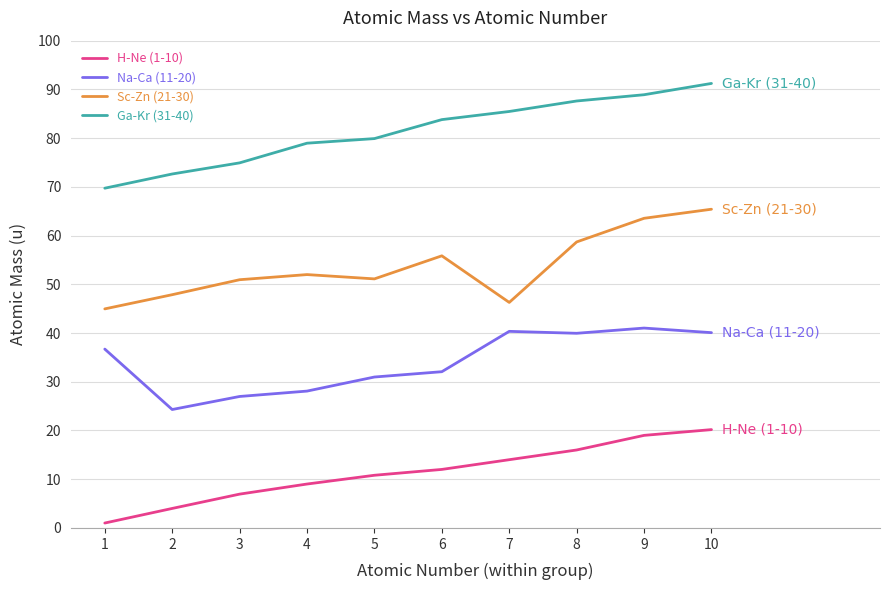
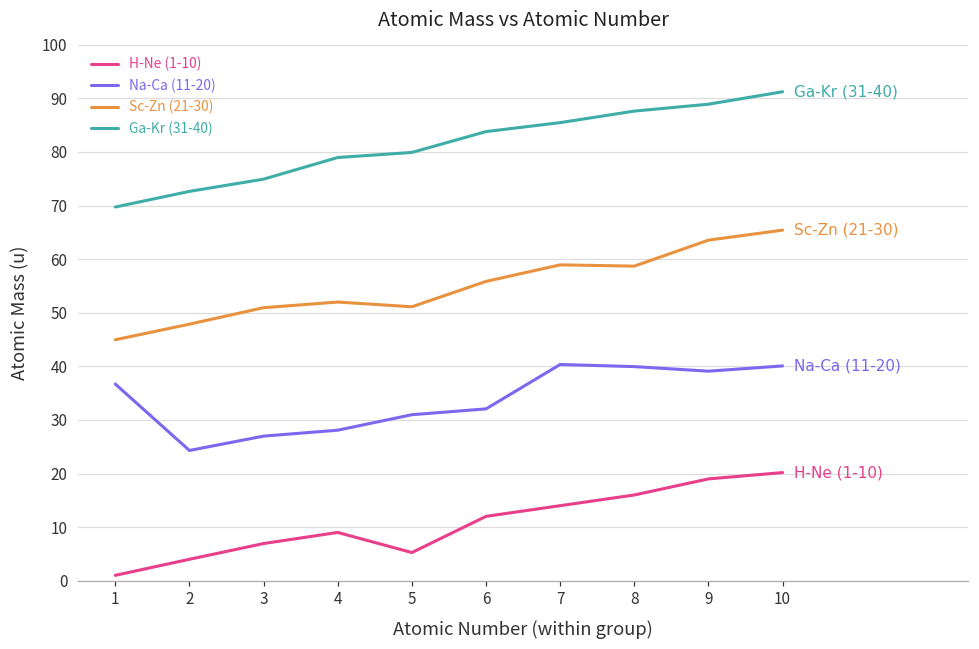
  {
    "H-Ne (1-10)": {
      "1": 1,
      "2": 4,
      "3": 7,
      "4": 9,
-     "5": 11,
+     "5": 5,
      "6": 12,
      "7": 14,
      "8": 16,
      "9": 19
    },
    "Na-Ca (11-20)": {
      "1": 37,
      "2": 24,
      "3": 27,
      "4": 28,
      "5": 31,
      "6": 32,
      "7": 40,
      "8": 40,
-     "9": 41
+     "9": 39
    },
    "Sc-Zn (21-30)": {
      "1": 45,
      "2": 48,
      "3": 51,
      "4": 52,
      "5": 51,
      "6": 56,
-     "7": 46,
+     "7": 59,
      "8": 59,
      "9": 64
    },
    "Ga-Kr (31-40)": {
      "1": 70,
      "2": 73,
      "3": 75,
      "4": 79,
      "5": 80,
      "6": 84,
      "7": 85,
      "8": 88,
      "9": 89
    }
  }
